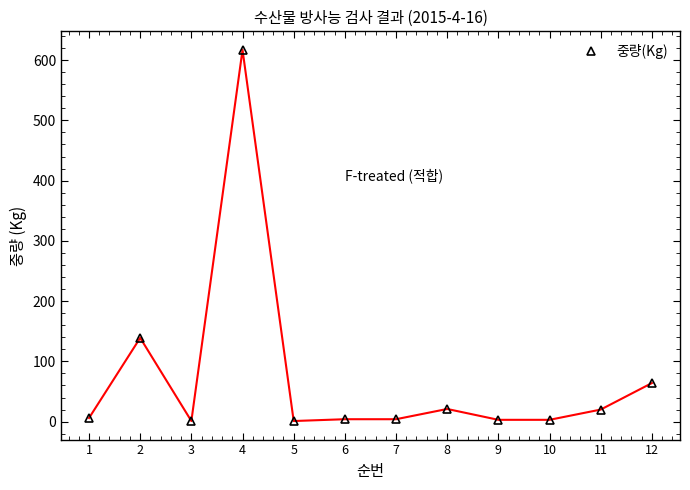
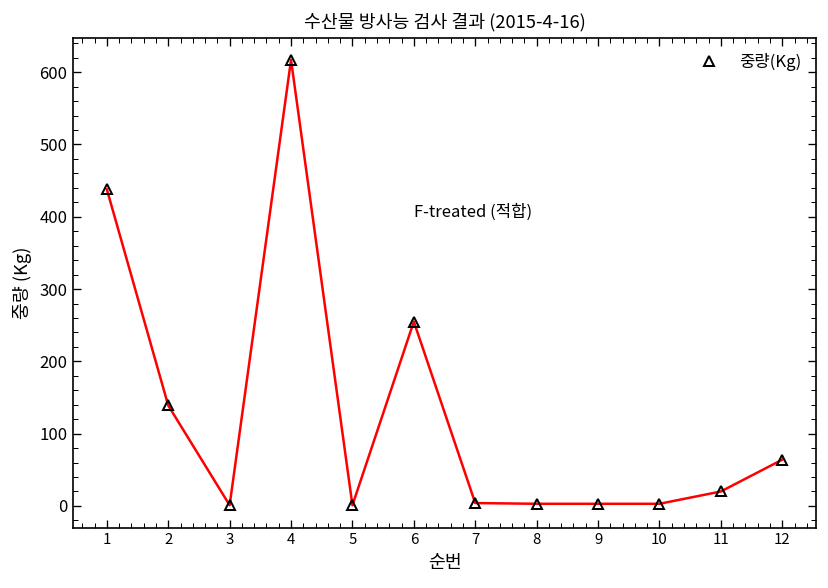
  {
-   "1": 10,
+   "1": 440,
    "2": 140,
    "3": 0,
    "4": 620,
    "5": 0,
-   "6": 0,
+   "6": 260,
    "7": 0,
-   "8": 20,
+   "8": 0,
    "9": 0,
    "10": 0,
    "11": 20,
    "12": 60
  }
